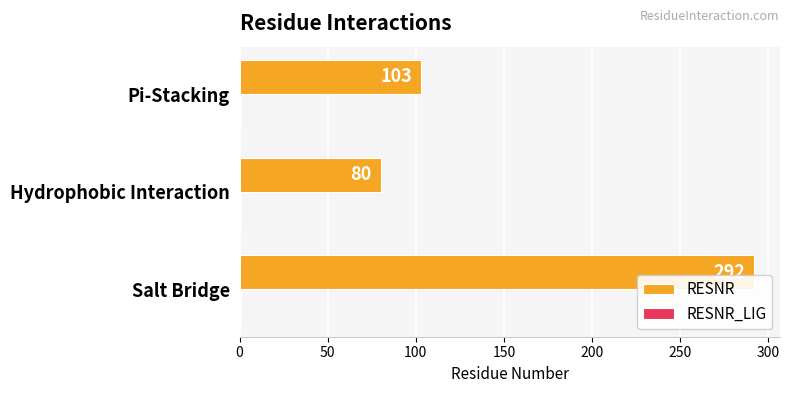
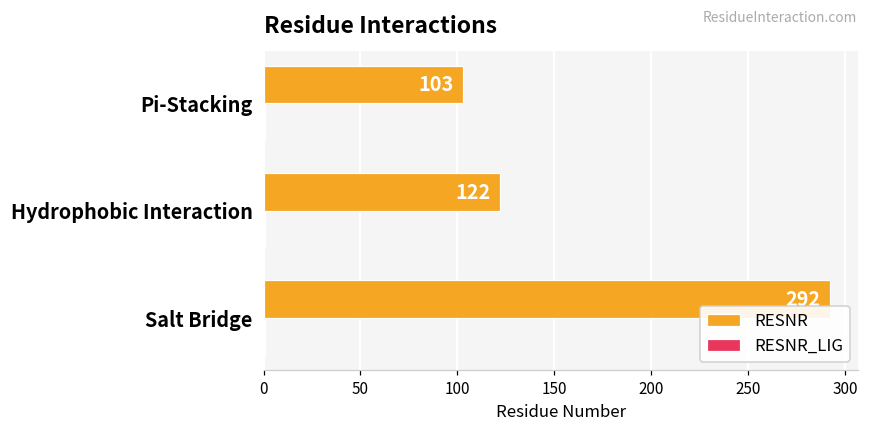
  {
    "RESNR": {
      "Pi-Stacking": 103,
-     "Hydrophobic Interaction": 80
+     "Hydrophobic Interaction": 122
    }
  }
